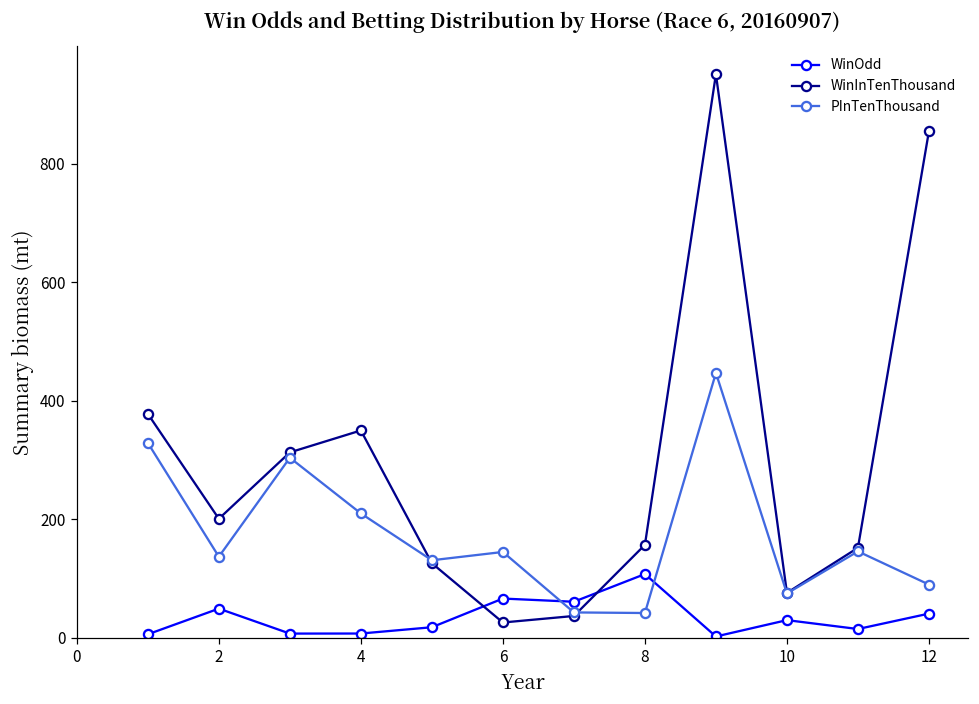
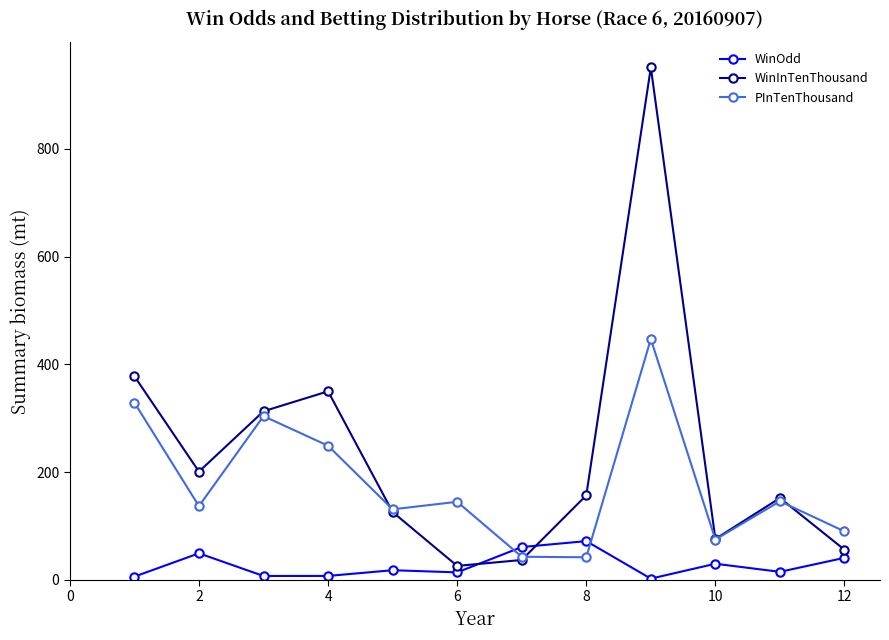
  {
    "WinOdd": {
      "2": 50,
      "4": 10,
-     "6": 70,
-     "8": 110,
+     "6": 10,
+     "8": 70,
      "10": 30,
      "12": 40
    },
    "WinInTenThousand": {
      "2": 200,
      "4": 350,
      "6": 30,
      "8": 160,
-     "12": 860
+     "12": 60
    },
    "PInTenThousand": {
      "2": 140,
-     "4": 210,
+     "4": 250,
      "6": 150,
      "8": 40,
      "12": 90
    }
  }
